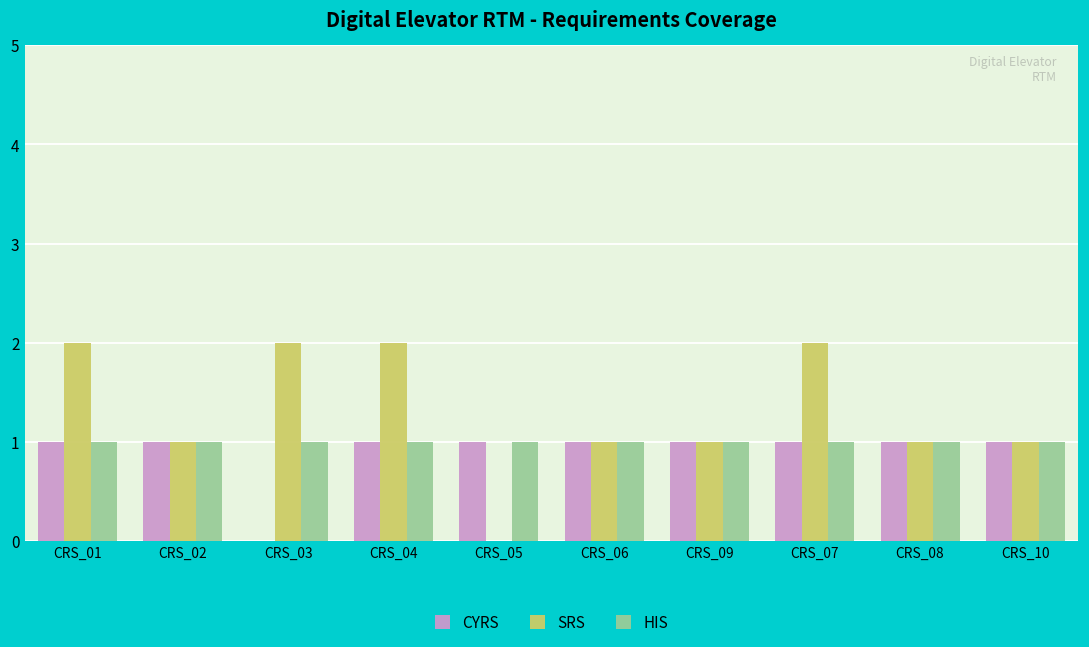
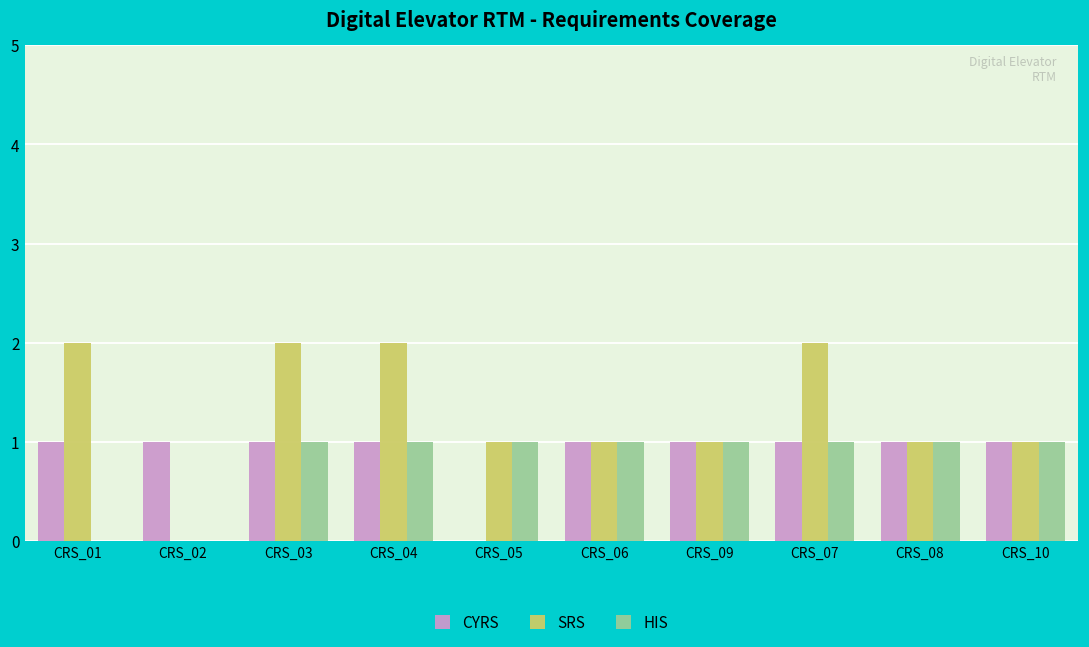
  {
    "CYRS": {
      "CRS_01": 1,
      "CRS_02": 1,
-     "CRS_03": 0,
+     "CRS_03": 1,
      "CRS_04": 1,
-     "CRS_05": 1,
+     "CRS_05": 0,
      "CRS_06": 1,
      "CRS_09": 1,
      "CRS_07": 1,
      "CRS_08": 1,
      "CRS_10": 1
    },
    "SRS": {
      "CRS_01": 2,
-     "CRS_02": 1,
+     "CRS_02": 0,
      "CRS_03": 2,
      "CRS_04": 2,
-     "CRS_05": 0,
+     "CRS_05": 1,
      "CRS_06": 1,
      "CRS_09": 1,
      "CRS_07": 2,
      "CRS_08": 1,
      "CRS_10": 1
    },
    "HIS": {
-     "CRS_01": 1,
-     "CRS_02": 1,
+     "CRS_01": 0,
+     "CRS_02": 0,
      "CRS_03": 1,
      "CRS_04": 1,
      "CRS_05": 1,
      "CRS_06": 1,
      "CRS_09": 1,
      "CRS_07": 1,
      "CRS_08": 1,
      "CRS_10": 1
    }
  }
